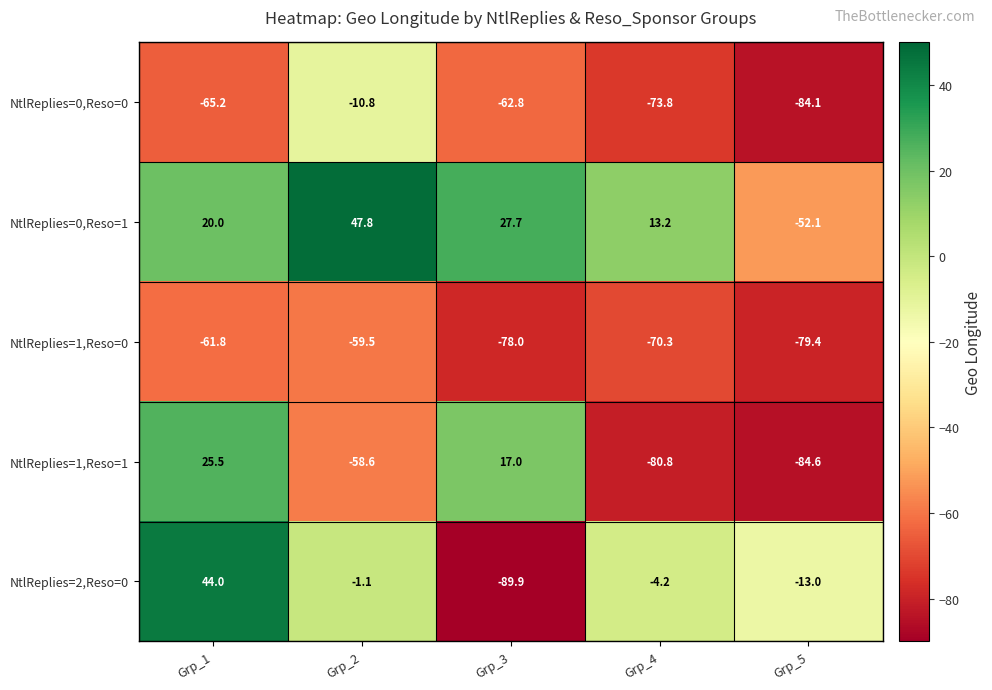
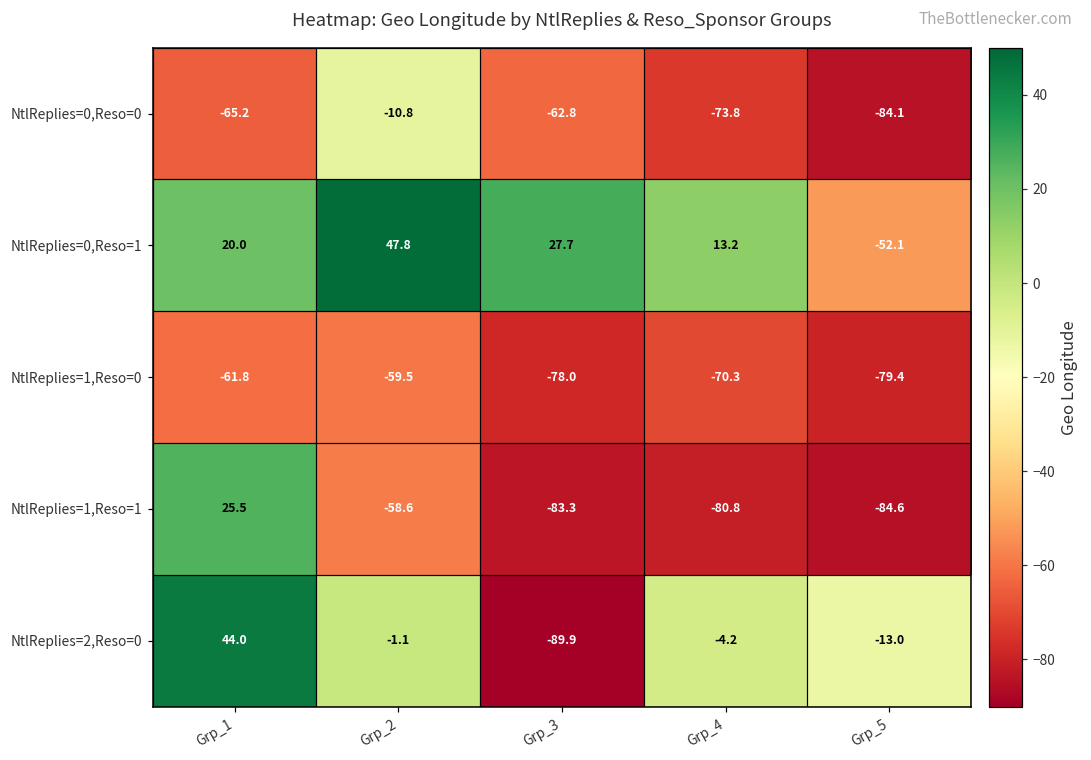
  {
    "NtlReplies=0,Reso=0": {
      "Grp_1": -65.2,
      "Grp_2": -10.8,
      "Grp_3": -62.8,
      "Grp_4": -73.8,
      "Grp_5": -84.1
    },
    "NtlReplies=0,Reso=1": {
      "Grp_1": 20.0,
      "Grp_2": 47.8,
      "Grp_3": 27.7,
      "Grp_4": 13.2,
      "Grp_5": -52.1
    },
    "NtlReplies=1,Reso=0": {
      "Grp_1": -61.8,
      "Grp_2": -59.5,
      "Grp_3": -78.0,
      "Grp_4": -70.3,
      "Grp_5": -79.4
    },
    "NtlReplies=1,Reso=1": {
      "Grp_1": 25.5,
      "Grp_2": -58.6,
-     "Grp_3": 17.0,
+     "Grp_3": -83.3,
      "Grp_4": -80.8,
      "Grp_5": -84.6
    },
    "NtlReplies=2,Reso=0": {
      "Grp_1": 44.0,
      "Grp_2": -1.1,
      "Grp_3": -89.9,
      "Grp_4": -4.2,
      "Grp_5": -13.0
    }
  }
